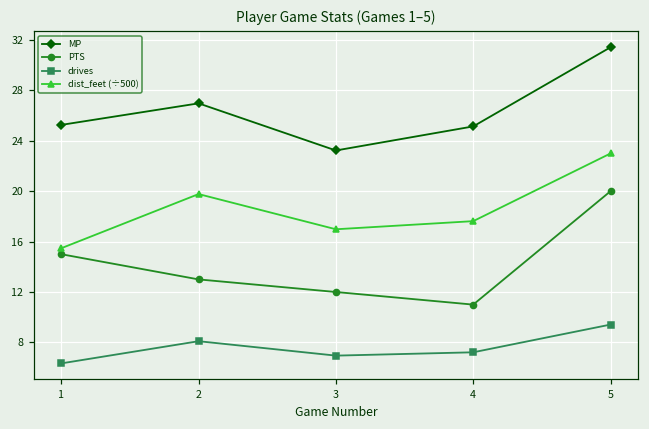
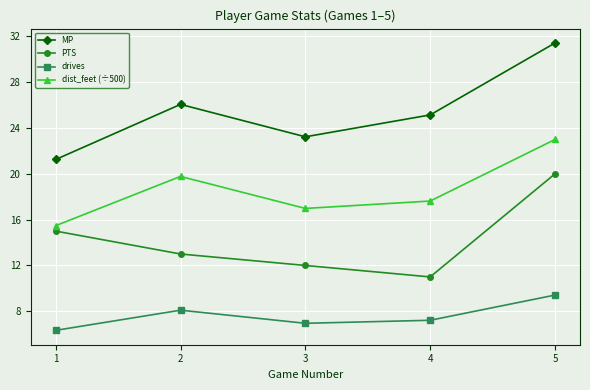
  {
    "MP": {
-     "1": 25.3,
-     "2": 27.0,
+     "1": 21.3,
+     "2": 26.1,
      "3": 23.2,
      "4": 25.1,
      "5": 31.4
    },
    "dist_feet (÷500)": {
      "1": 15.5,
      "2": 19.8,
      "3": 17.0,
      "4": 17.6,
      "5": 23.0
    }
  }
